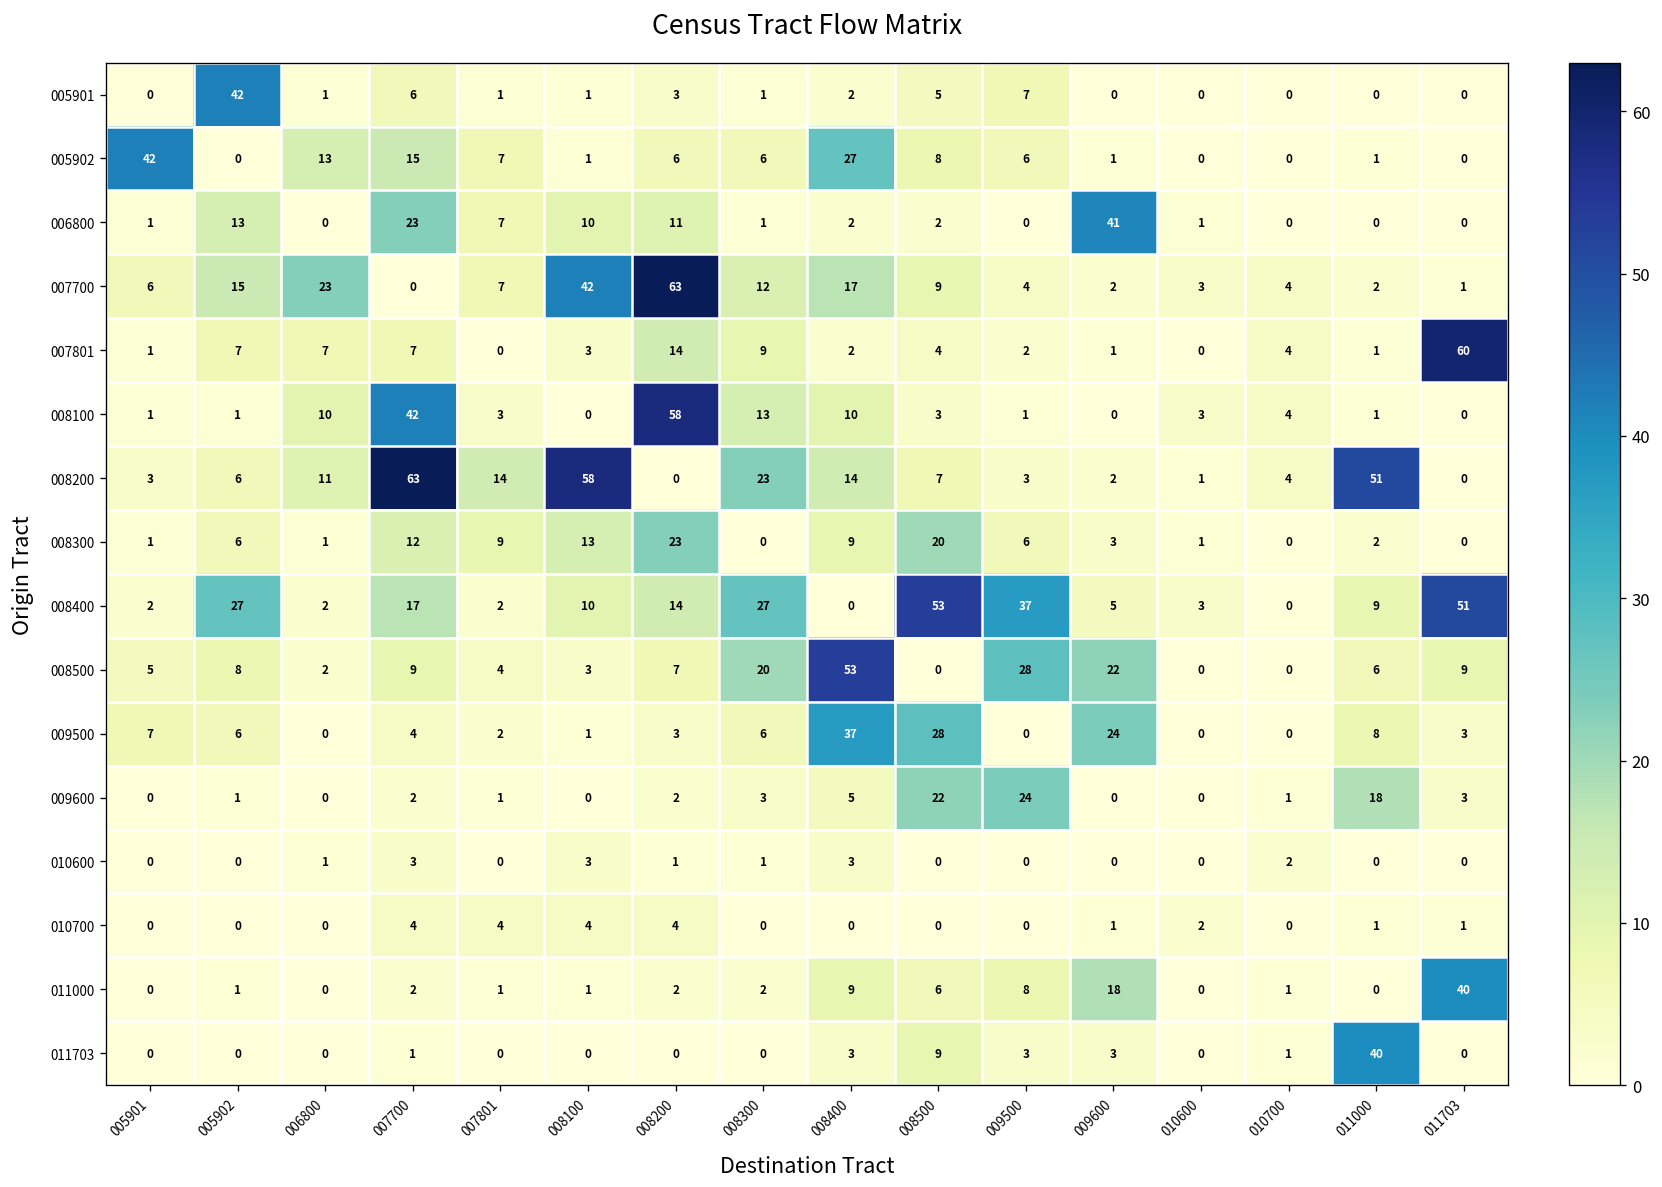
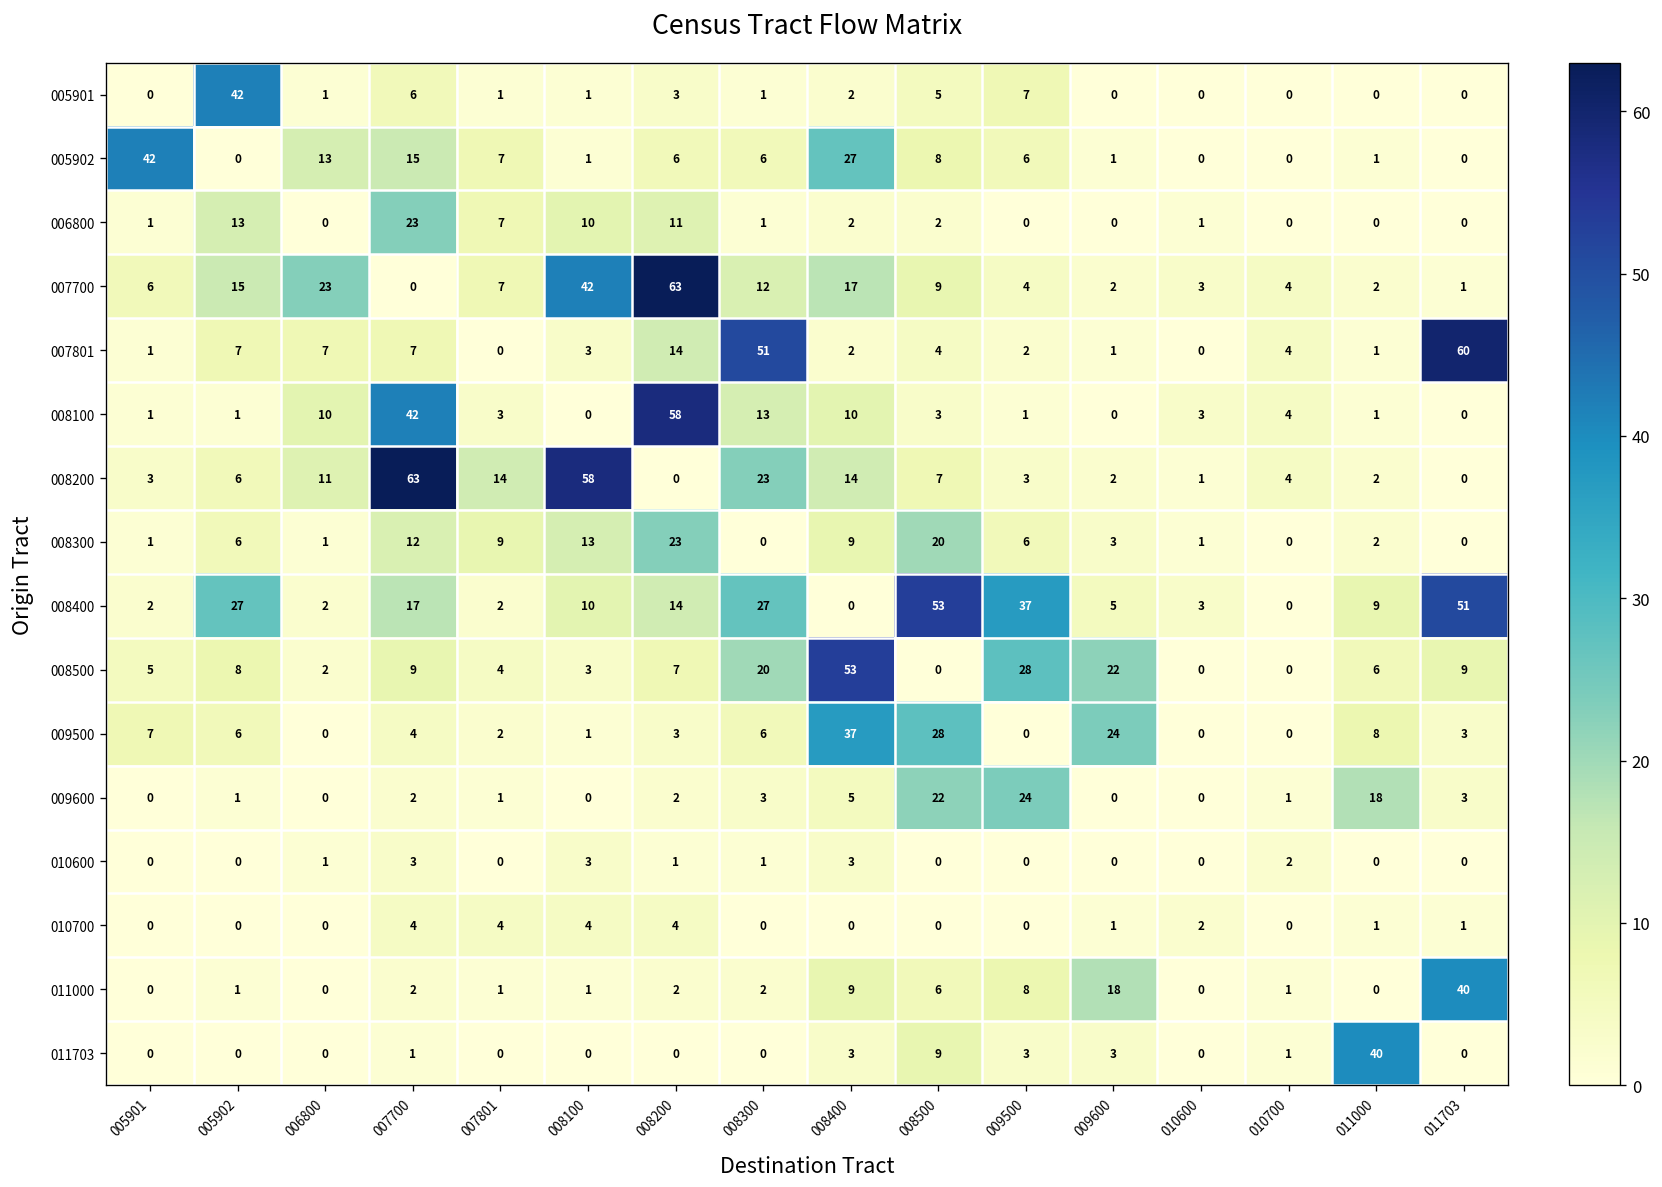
  {
    "006800": {
      "005901": 1,
      "005902": 13,
      "006800": 0,
      "007700": 23,
      "007801": 7,
      "008100": 10,
      "008200": 11,
      "008300": 1,
      "008400": 2,
      "008500": 2,
      "009500": 0,
-     "009600": 41,
+     "009600": 0,
      "010600": 1,
      "010700": 0,
      "011000": 0,
      "011703": 0
    },
    "007801": {
      "005901": 1,
      "005902": 7,
      "006800": 7,
      "007700": 7,
      "007801": 0,
      "008100": 3,
      "008200": 14,
-     "008300": 9,
+     "008300": 51,
      "008400": 2,
      "008500": 4,
      "009500": 2,
      "009600": 1,
      "010600": 0,
      "010700": 4,
      "011000": 1,
      "011703": 60
    },
    "008200": {
      "005901": 3,
      "005902": 6,
      "006800": 11,
      "007700": 63,
      "007801": 14,
      "008100": 58,
      "008200": 0,
      "008300": 23,
      "008400": 14,
      "008500": 7,
      "009500": 3,
      "009600": 2,
      "010600": 1,
      "010700": 4,
-     "011000": 51,
+     "011000": 2,
      "011703": 0
    }
  }
